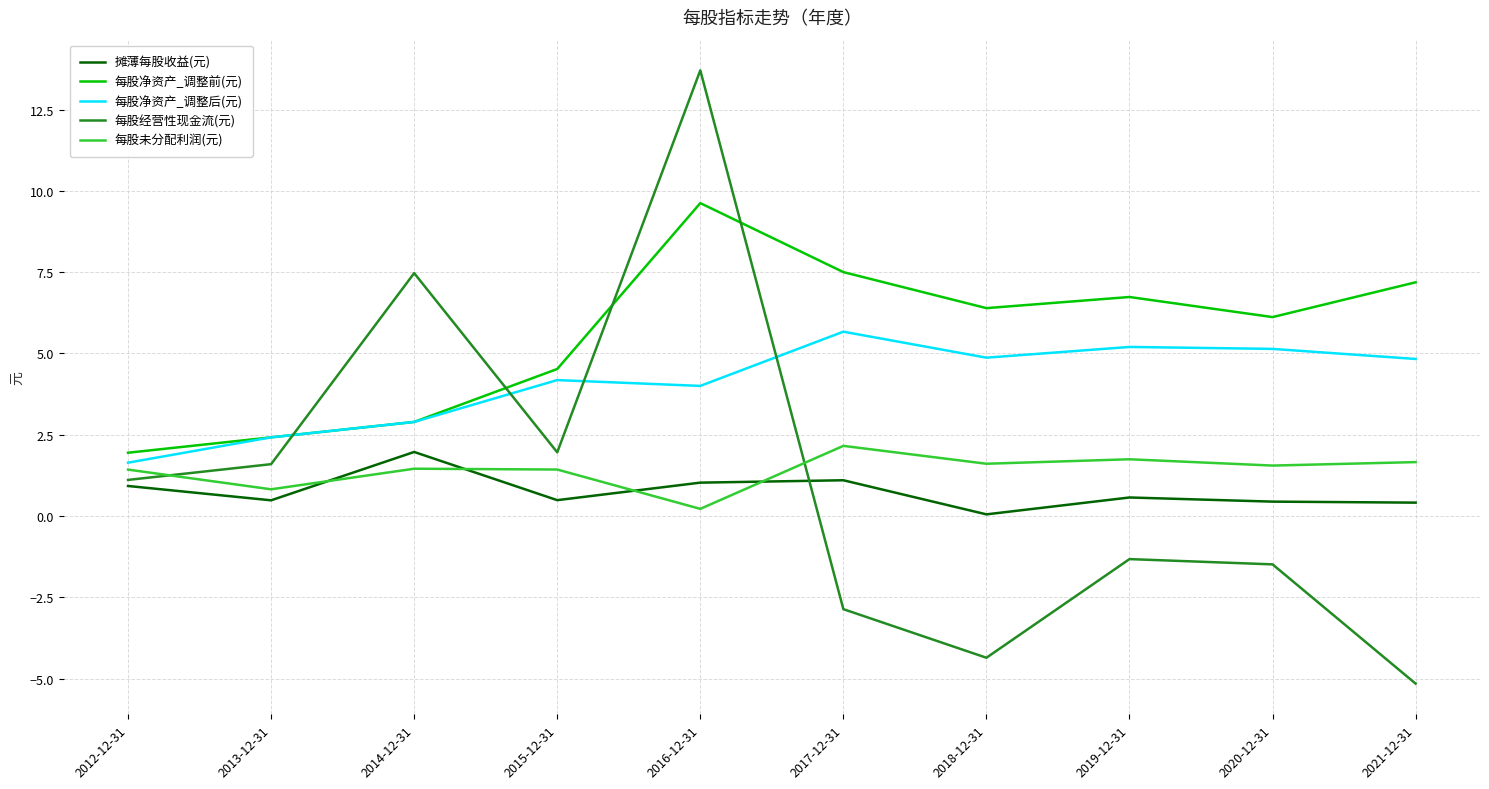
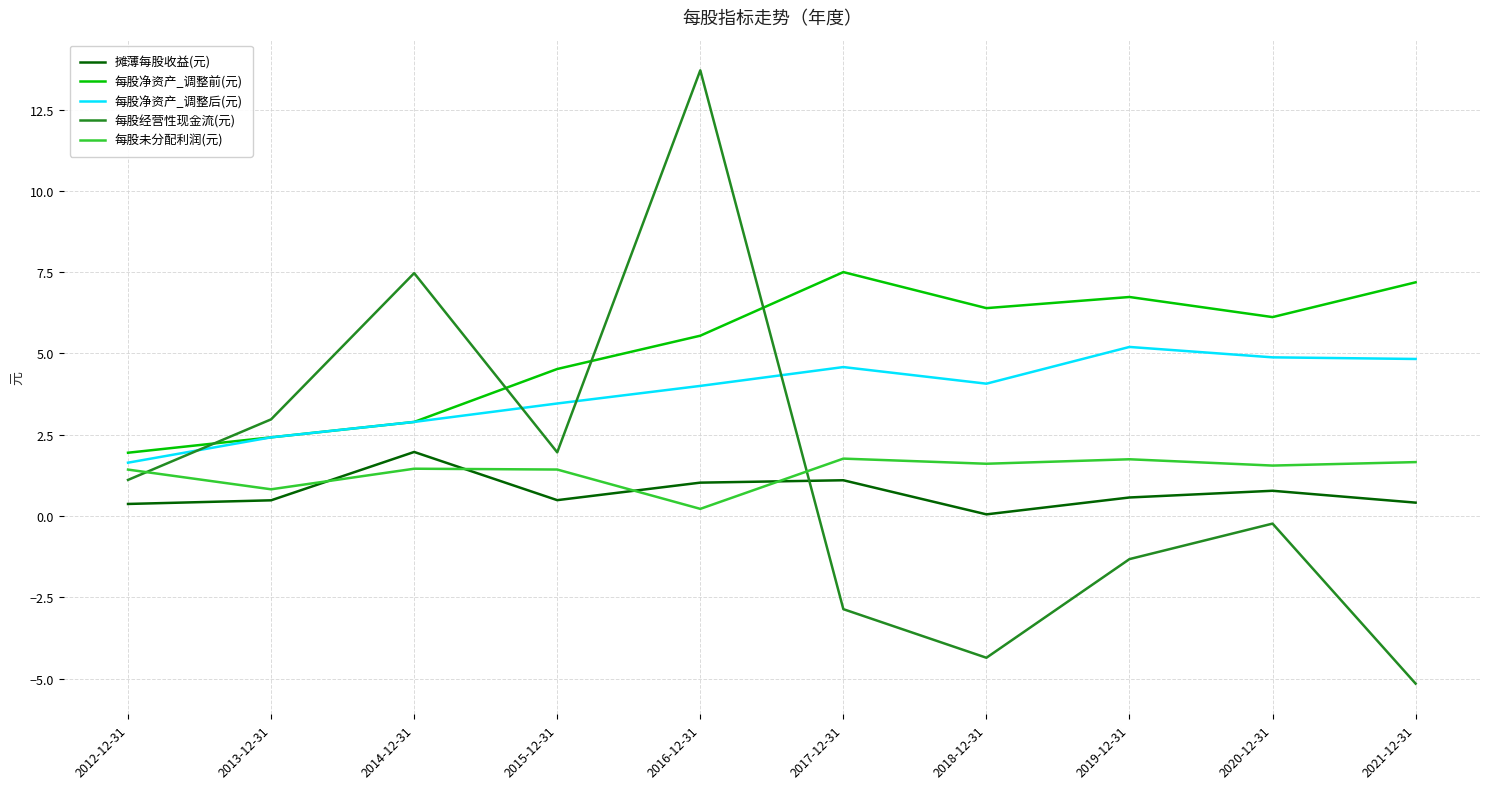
  {
    "摊薄每股收益(元)": {
-     "2012-12-31": 0.9,
+     "2012-12-31": 0.4,
      "2013-12-31": 0.5,
      "2014-12-31": 2.0,
      "2015-12-31": 0.5,
      "2016-12-31": 1.0,
      "2017-12-31": 1.1,
      "2018-12-31": 0.1,
      "2019-12-31": 0.6,
-     "2020-12-31": 0.4,
+     "2020-12-31": 0.8,
      "2021-12-31": 0.4
    },
    "每股净资产_调整前(元)": {
      "2012-12-31": 1.9,
      "2015-12-31": 4.5,
-     "2016-12-31": 9.6,
+     "2016-12-31": 5.5,
      "2017-12-31": 7.5,
      "2018-12-31": 6.4,
      "2019-12-31": 6.7,
      "2020-12-31": 6.1,
      "2021-12-31": 7.2
    },
    "每股净资产_调整后(元)": {
      "2012-12-31": 1.6,
-     "2015-12-31": 4.2,
+     "2015-12-31": 3.5,
      "2016-12-31": 4.0,
-     "2017-12-31": 5.7,
-     "2018-12-31": 4.9,
+     "2017-12-31": 4.6,
+     "2018-12-31": 4.1,
      "2019-12-31": 5.2,
-     "2020-12-31": 5.1,
+     "2020-12-31": 4.9,
      "2021-12-31": 4.8
    },
    "每股经营性现金流(元)": {
      "2012-12-31": 1.1,
-     "2013-12-31": 1.6,
+     "2013-12-31": 3.0,
      "2014-12-31": 7.5,
      "2015-12-31": 2.0,
      "2016-12-31": 13.7,
      "2017-12-31": -2.9,
      "2018-12-31": -4.4,
      "2019-12-31": -1.3,
-     "2020-12-31": -1.5,
+     "2020-12-31": -0.2,
      "2021-12-31": -5.2
    },
    "每股未分配利润(元)": {
      "2012-12-31": 1.4,
      "2013-12-31": 0.8,
      "2014-12-31": 1.5,
      "2015-12-31": 1.4,
      "2016-12-31": 0.2,
-     "2017-12-31": 2.2,
+     "2017-12-31": 1.8,
      "2018-12-31": 1.6,
      "2019-12-31": 1.7,
      "2020-12-31": 1.6,
      "2021-12-31": 1.7
    }
  }
